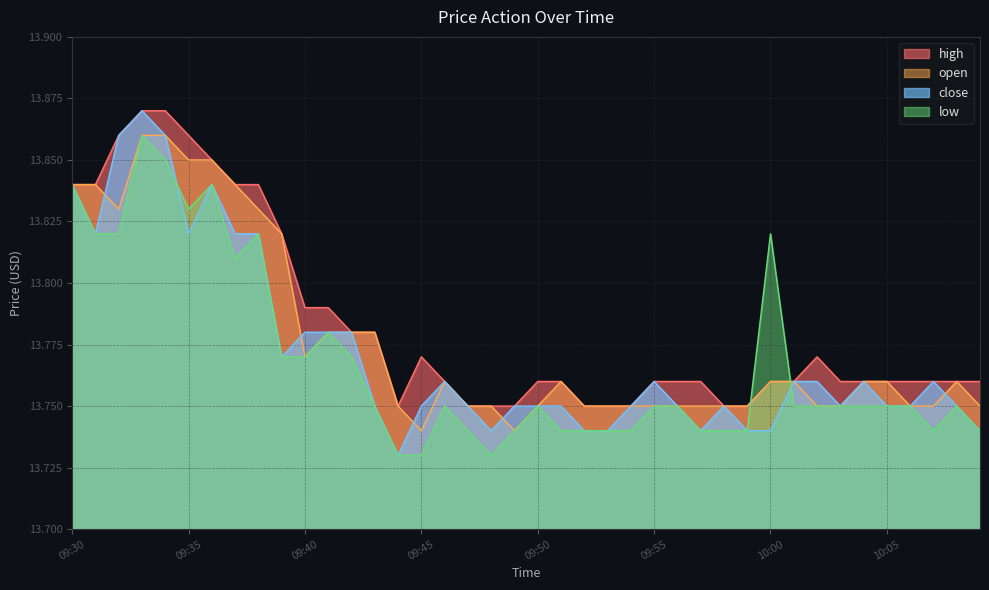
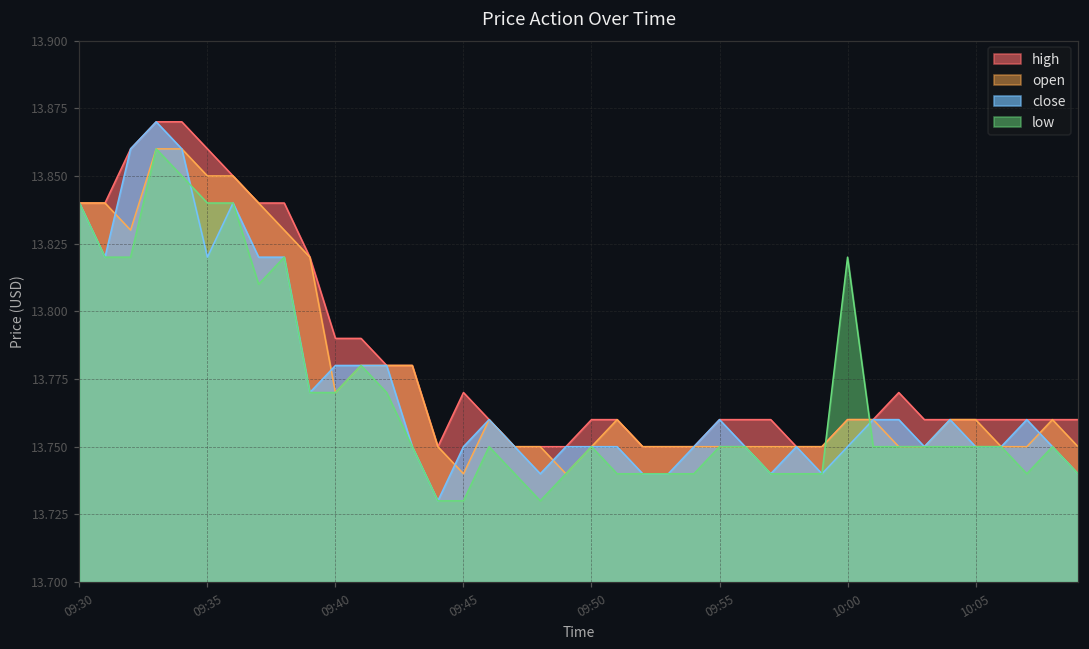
  {
    "close": {
      "09:35": 13.82,
      "09:40": 13.78,
      "09:45": 13.75,
-     "10:00": 13.74
+     "10:00": 13.75
    },
    "low": {
-     "09:35": 13.83,
+     "09:35": 13.84,
      "09:45": 13.73,
      "10:00": 13.82
    }
  }
